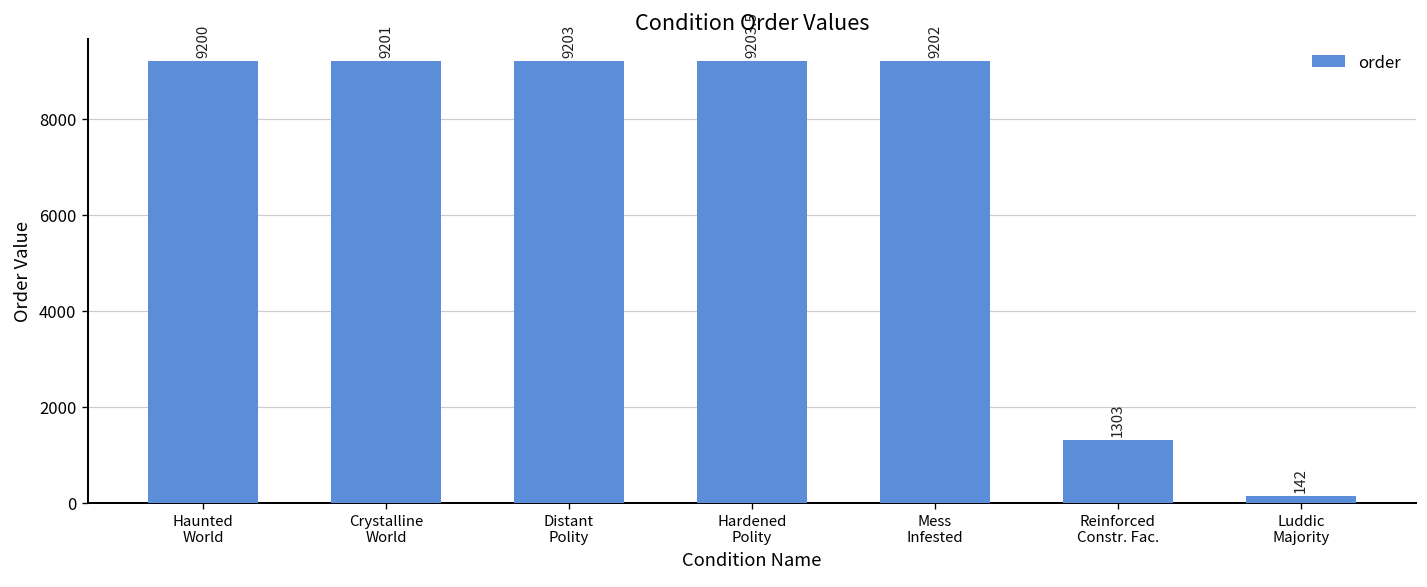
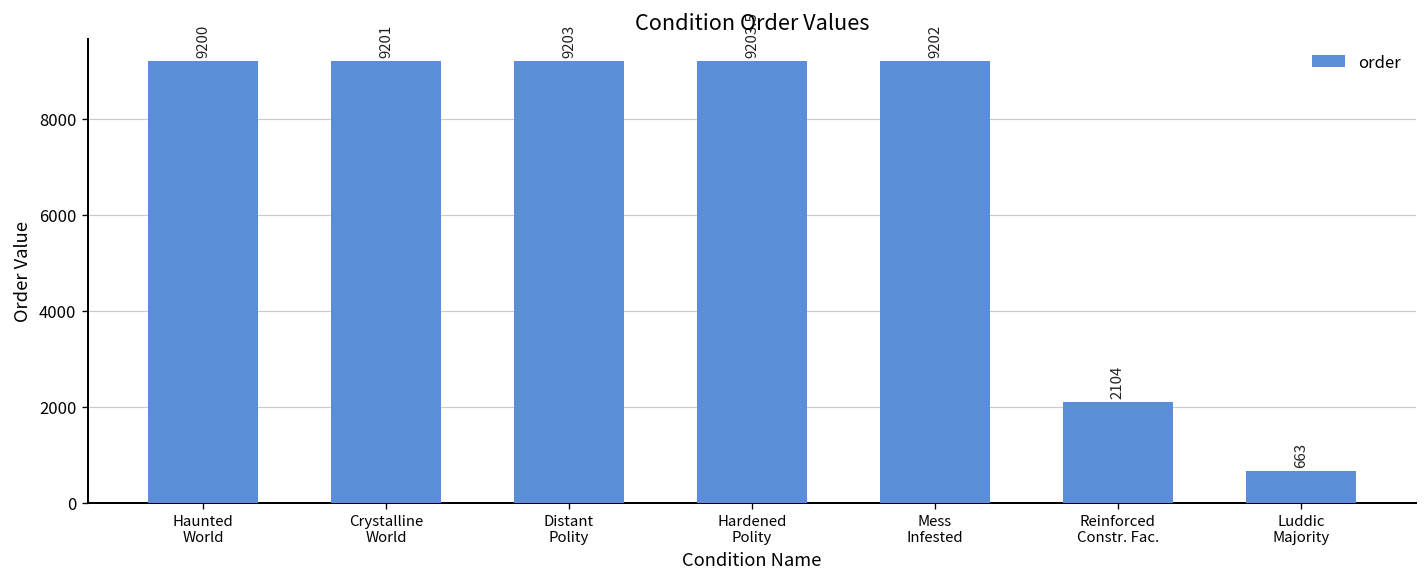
  {
    "Haunted World": 9200,
    "Crystalline World": 9201,
    "Distant Polity": 9203,
    "Hardened Polity": 9203.5,
    "Mess Infested": 9202,
-   "Reinforced Constr. Fac.": 1303,
-   "Luddic Majority": 142
+   "Reinforced Constr. Fac.": 2104,
+   "Luddic Majority": 663
  }
